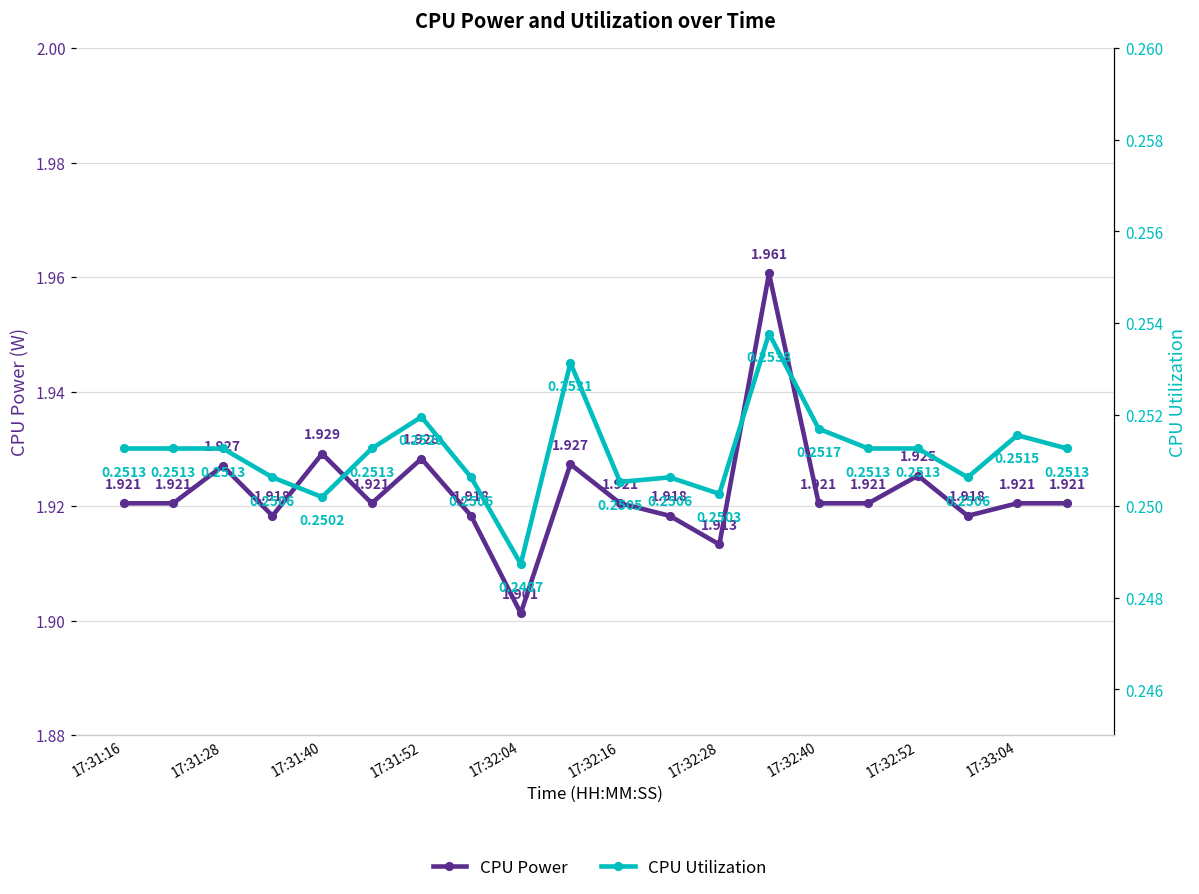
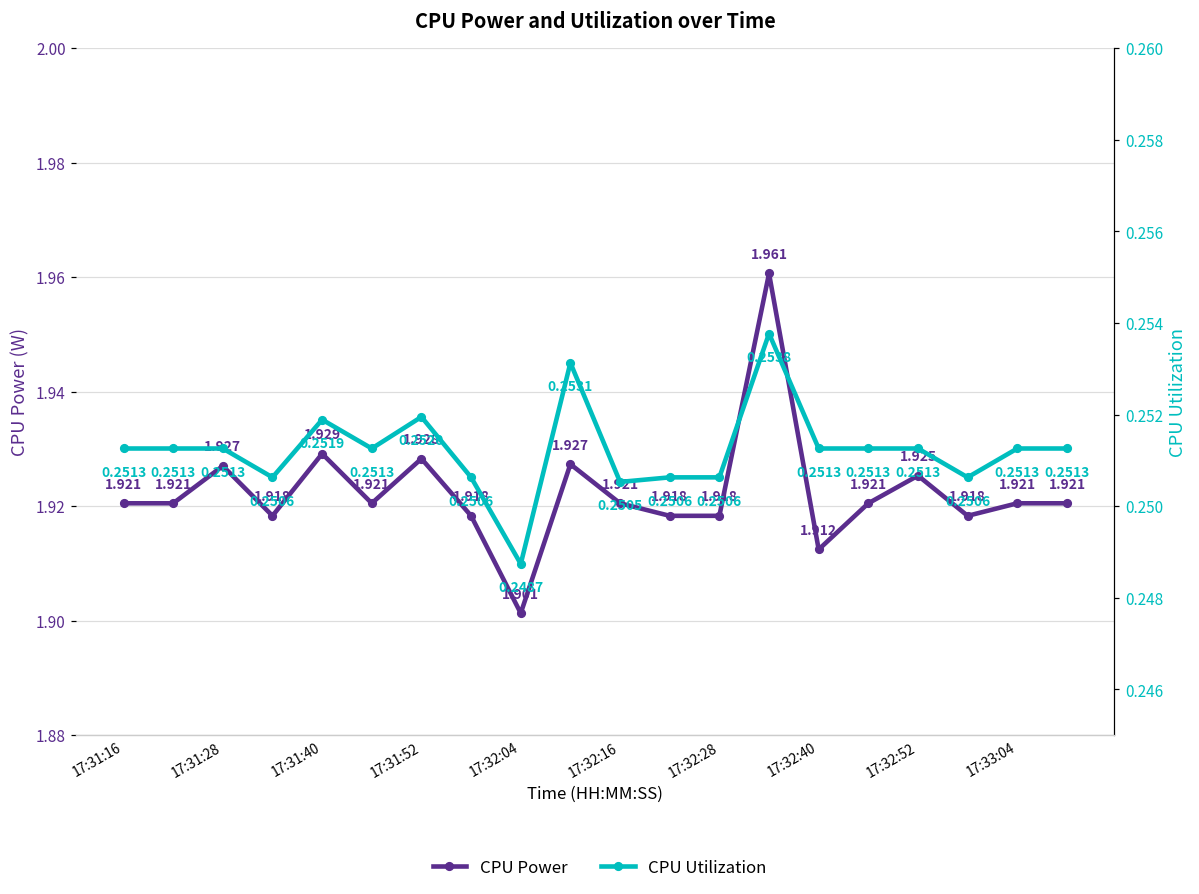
  {
    "CPU Power": {
      "17:31:40": 1.929,
-     "17:32:28": 1.913,
-     "17:32:40": 1.921,
+     "17:32:28": 1.918,
+     "17:32:40": 1.912,
      "17:33:04": 1.921
    },
    "CPU Utilization": {
      "17:31:16": 0.2513,
-     "17:31:40": 0.2502,
-     "17:32:28": 0.2503,
-     "17:32:40": 0.2517,
-     "17:33:04": 0.2515
+     "17:31:40": 0.2519,
+     "17:32:28": 0.2506,
+     "17:32:40": 0.2513,
+     "17:33:04": 0.2513
    }
  }
